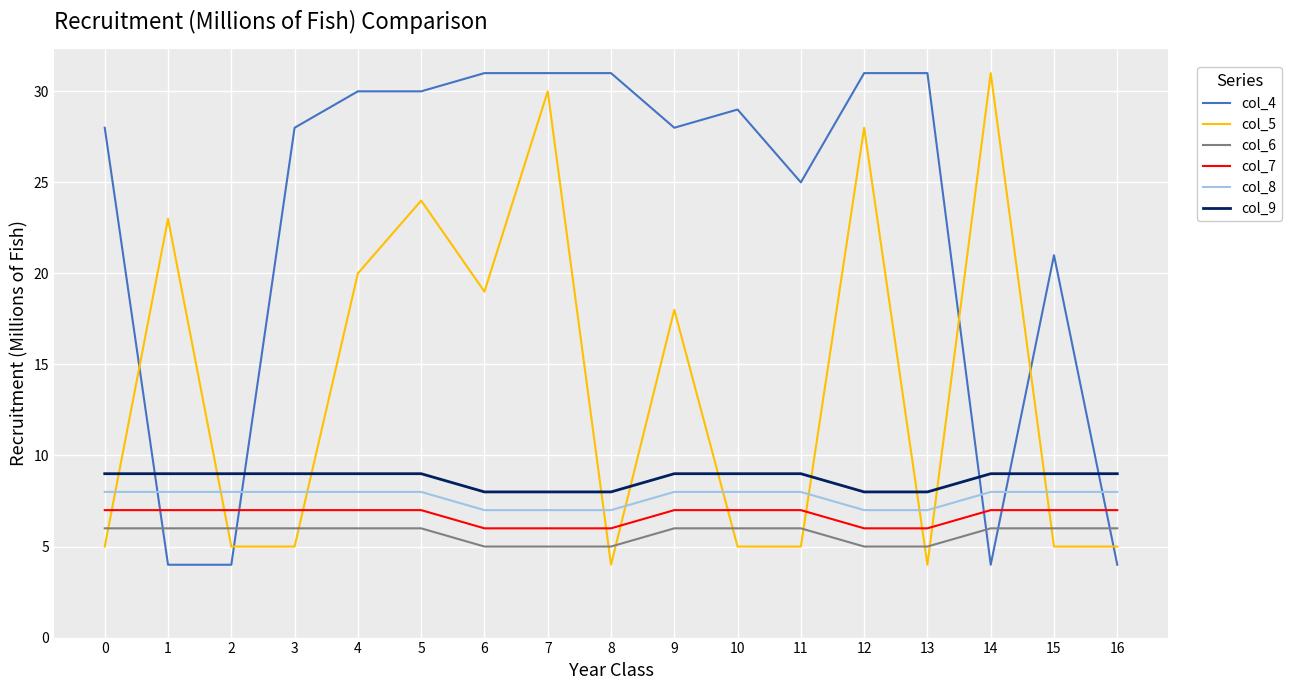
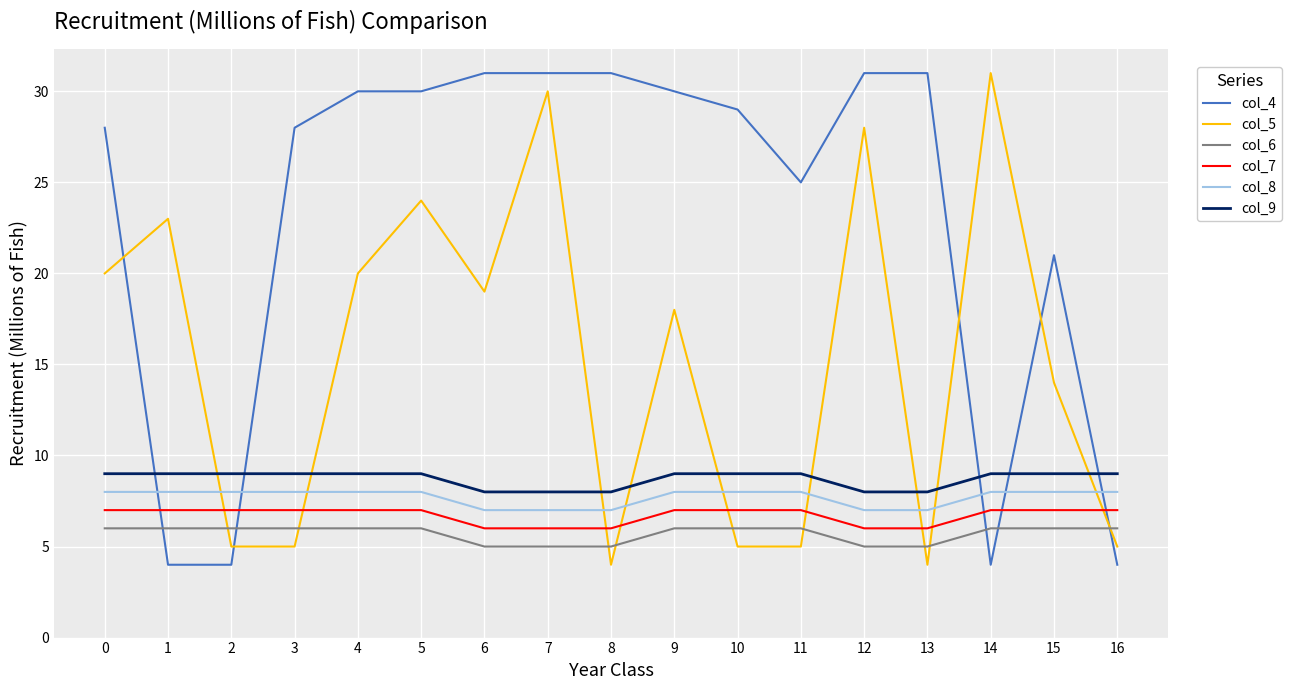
  {
    "col_4": {
      "0": 28,
      "1": 4,
      "2": 4,
      "3": 28,
      "4": 30,
      "5": 30,
      "6": 31,
      "7": 31,
      "8": 31,
-     "9": 28,
+     "9": 30,
      "10": 29,
      "11": 25,
      "12": 31,
      "13": 31,
      "14": 4,
      "15": 21,
      "16": 4
    },
    "col_5": {
-     "0": 5,
+     "0": 20,
      "1": 23,
      "2": 5,
      "3": 5,
      "4": 20,
      "5": 24,
      "6": 19,
      "7": 30,
      "8": 4,
      "9": 18,
      "10": 5,
      "11": 5,
      "12": 28,
      "13": 4,
      "14": 31,
-     "15": 5,
+     "15": 14,
      "16": 5
    },
    "col_6": {
      "0": 6,
      "1": 6,
      "2": 6,
      "3": 6,
      "4": 6,
      "5": 6,
      "6": 5,
      "7": 5,
      "8": 5,
      "9": 6,
      "10": 6,
      "11": 6,
      "12": 5,
      "13": 5,
      "14": 6,
      "15": 6,
      "16": 6
    },
    "col_7": {
      "0": 7,
      "1": 7,
      "2": 7,
      "3": 7,
      "4": 7,
      "5": 7,
      "6": 6,
      "7": 6,
      "8": 6,
      "9": 7,
      "10": 7,
      "11": 7,
      "12": 6,
      "13": 6,
      "14": 7,
      "15": 7,
      "16": 7
    },
    "col_8": {
      "0": 8,
      "1": 8,
      "2": 8,
      "3": 8,
      "4": 8,
      "5": 8,
      "6": 7,
      "7": 7,
      "8": 7,
      "9": 8,
      "10": 8,
      "11": 8,
      "12": 7,
      "13": 7,
      "14": 8,
      "15": 8,
      "16": 8
    },
    "col_9": {
      "0": 9,
      "1": 9,
      "2": 9,
      "3": 9,
      "4": 9,
      "5": 9,
      "6": 8,
      "7": 8,
      "8": 8,
      "9": 9,
      "10": 9,
      "11": 9,
      "12": 8,
      "13": 8,
      "14": 9,
      "15": 9,
      "16": 9
    }
  }
